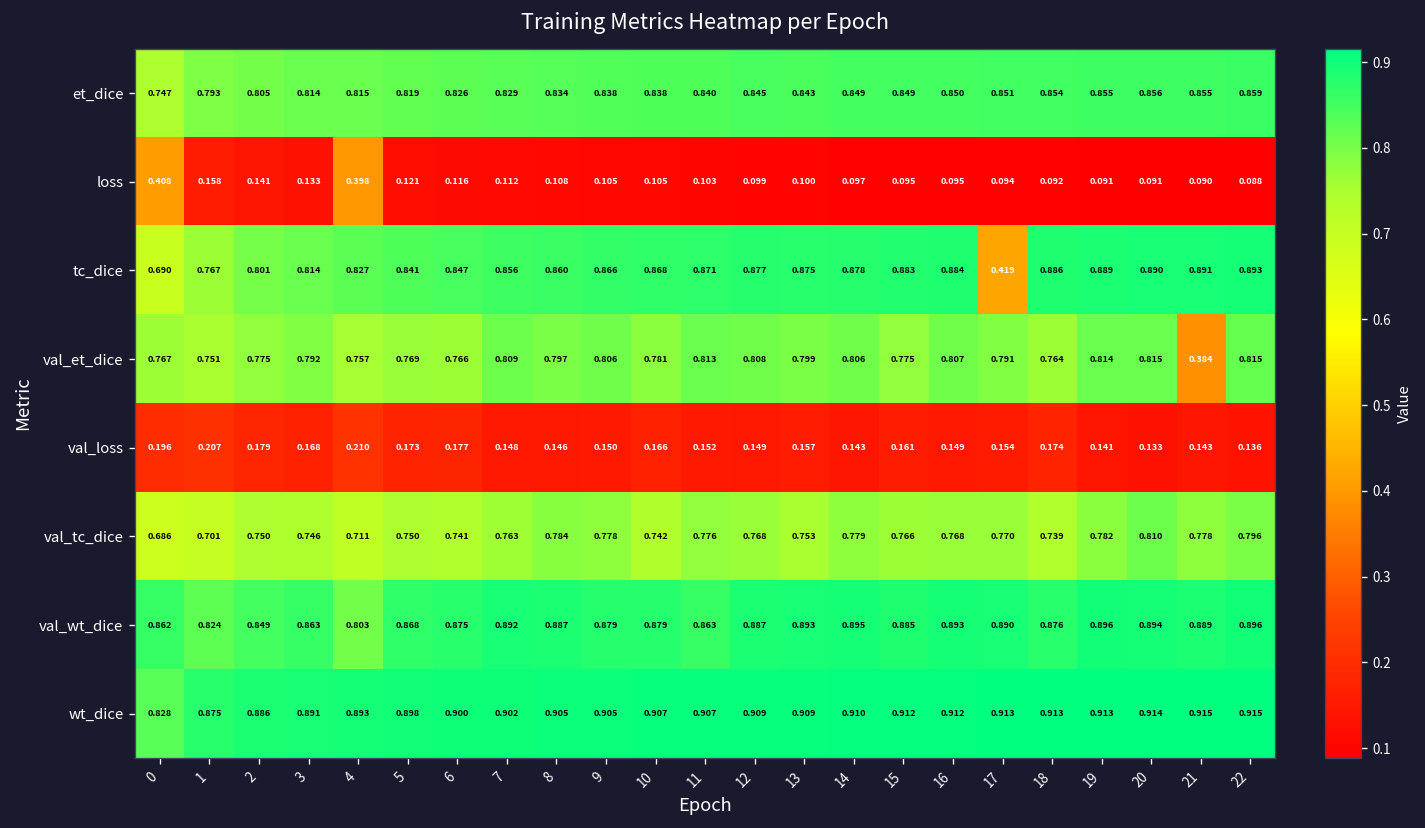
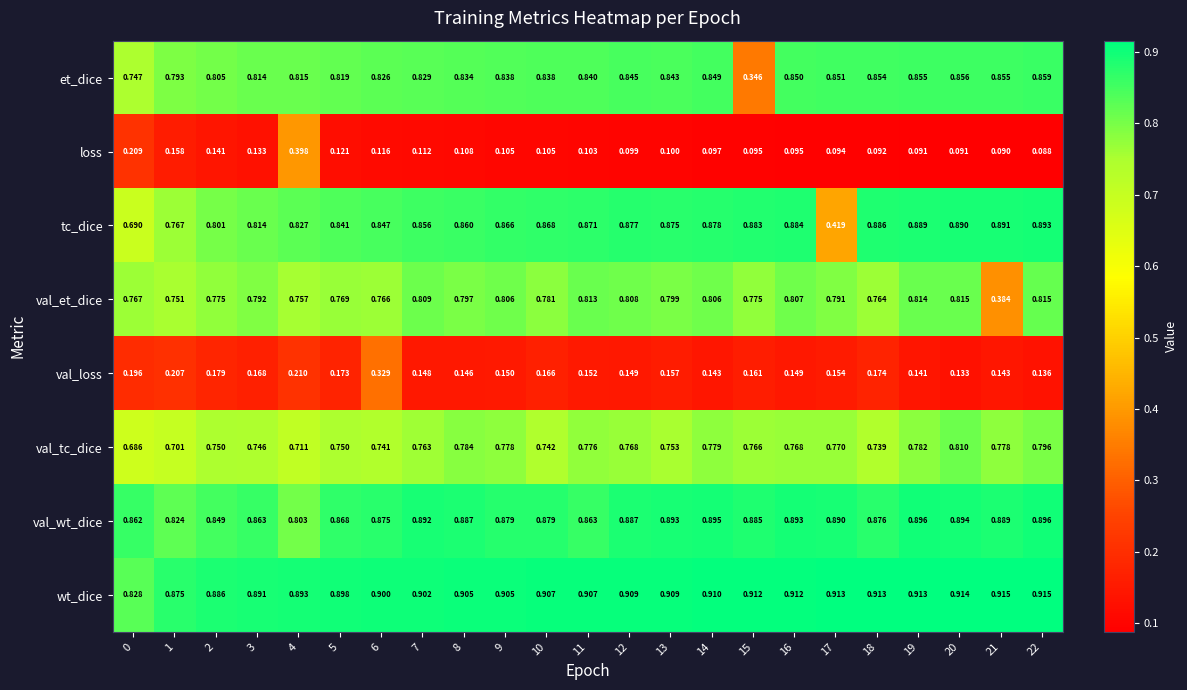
  {
    "et_dice": {
      "0": 0.747,
      "1": 0.793,
      "2": 0.805,
      "3": 0.814,
      "4": 0.815,
      "5": 0.819,
      "6": 0.826,
      "7": 0.829,
      "8": 0.834,
      "9": 0.838,
      "10": 0.838,
      "11": 0.840,
      "12": 0.845,
      "13": 0.843,
      "14": 0.849,
-     "15": 0.849,
+     "15": 0.346,
      "16": 0.850,
      "17": 0.851,
      "18": 0.854,
      "19": 0.855,
      "20": 0.856,
      "21": 0.855,
      "22": 0.859
    },
    "loss": {
-     "0": 0.408,
+     "0": 0.209,
      "1": 0.158,
      "2": 0.141,
      "3": 0.133,
      "4": 0.398,
      "5": 0.121,
      "6": 0.116,
      "7": 0.112,
      "8": 0.108,
      "9": 0.105,
      "10": 0.105,
      "11": 0.103,
      "12": 0.099,
      "13": 0.100,
      "14": 0.097,
      "15": 0.095,
      "16": 0.095,
      "17": 0.094,
      "18": 0.092,
      "19": 0.091,
      "20": 0.091,
      "21": 0.090,
      "22": 0.088
    },
    "tc_dice": {
      "0": 0.690,
      "1": 0.767,
      "2": 0.801,
      "3": 0.814,
      "4": 0.827,
      "5": 0.841,
      "6": 0.847,
      "7": 0.856,
      "8": 0.860,
      "9": 0.866,
      "10": 0.868,
      "11": 0.871,
      "12": 0.877,
      "13": 0.875,
      "14": 0.878,
      "15": 0.883,
      "16": 0.884,
      "17": 0.419,
      "18": 0.886,
      "19": 0.889,
      "20": 0.890,
      "21": 0.891,
      "22": 0.893
    },
    "val_et_dice": {
      "0": 0.767,
      "1": 0.751,
      "2": 0.775,
      "3": 0.792,
      "4": 0.757,
      "5": 0.769,
      "6": 0.766,
      "7": 0.809,
      "8": 0.797,
      "9": 0.806,
      "10": 0.781,
      "11": 0.813,
      "12": 0.808,
      "13": 0.799,
      "14": 0.806,
      "15": 0.775,
      "16": 0.807,
      "17": 0.791,
      "18": 0.764,
      "19": 0.814,
      "20": 0.815,
      "21": 0.384,
      "22": 0.815
    },
    "val_loss": {
      "0": 0.196,
      "1": 0.207,
      "2": 0.179,
      "3": 0.168,
      "4": 0.210,
      "5": 0.173,
-     "6": 0.177,
+     "6": 0.329,
      "7": 0.148,
      "8": 0.146,
      "9": 0.150,
      "10": 0.166,
      "11": 0.152,
      "12": 0.149,
      "13": 0.157,
      "14": 0.143,
      "15": 0.161,
      "16": 0.149,
      "17": 0.154,
      "18": 0.174,
      "19": 0.141,
      "20": 0.133,
      "21": 0.143,
      "22": 0.136
    },
    "val_tc_dice": {
      "0": 0.686,
      "1": 0.701,
      "2": 0.750,
      "3": 0.746,
      "4": 0.711,
      "5": 0.750,
      "6": 0.741,
      "7": 0.763,
      "8": 0.784,
      "9": 0.778,
      "10": 0.742,
      "11": 0.776,
      "12": 0.768,
      "13": 0.753,
      "14": 0.779,
      "15": 0.766,
      "16": 0.768,
      "17": 0.770,
      "18": 0.739,
      "19": 0.782,
      "20": 0.810,
      "21": 0.778,
      "22": 0.796
    },
    "val_wt_dice": {
      "0": 0.862,
      "1": 0.824,
      "2": 0.849,
      "3": 0.863,
      "4": 0.803,
      "5": 0.868,
      "6": 0.875,
      "7": 0.892,
      "8": 0.887,
      "9": 0.879,
      "10": 0.879,
      "11": 0.863,
      "12": 0.887,
      "13": 0.893,
      "14": 0.895,
      "15": 0.885,
      "16": 0.893,
      "17": 0.890,
      "18": 0.876,
      "19": 0.896,
      "20": 0.894,
      "21": 0.889,
      "22": 0.896
    },
    "wt_dice": {
      "0": 0.828,
      "1": 0.875,
      "2": 0.886,
      "3": 0.891,
      "4": 0.893,
      "5": 0.898,
      "6": 0.900,
      "7": 0.902,
      "8": 0.905,
      "9": 0.905,
      "10": 0.907,
      "11": 0.907,
      "12": 0.909,
      "13": 0.909,
      "14": 0.910,
      "15": 0.912,
      "16": 0.912,
      "17": 0.913,
      "18": 0.913,
      "19": 0.913,
      "20": 0.914,
      "21": 0.915,
      "22": 0.915
    }
  }
